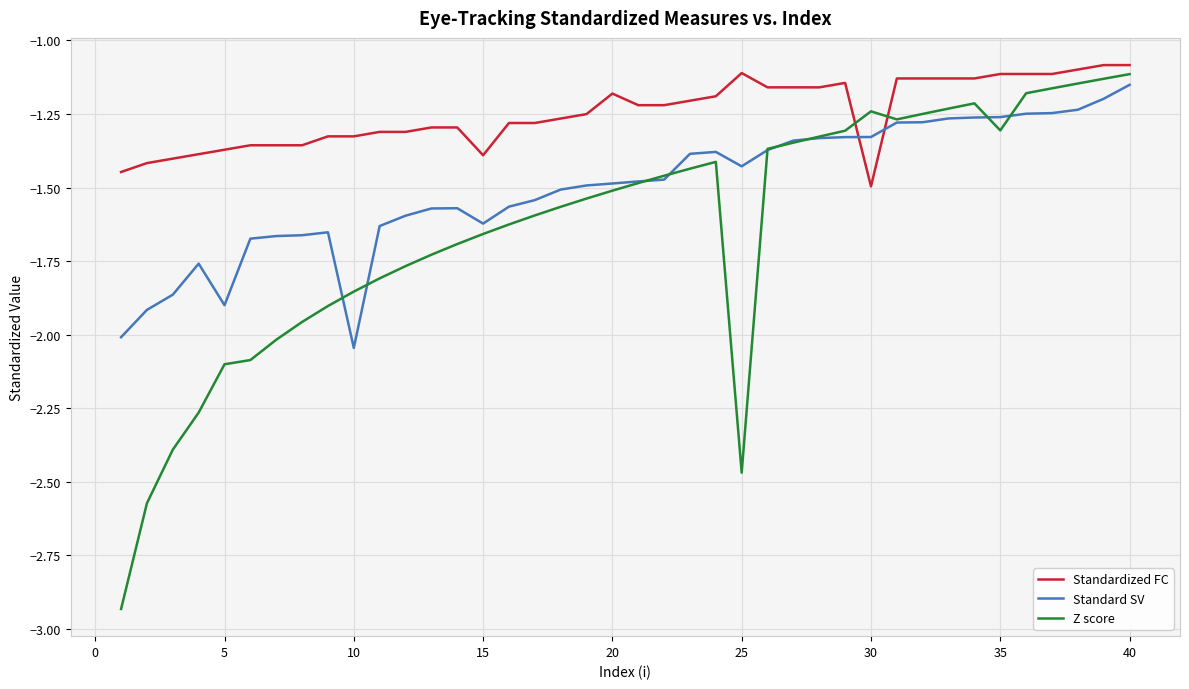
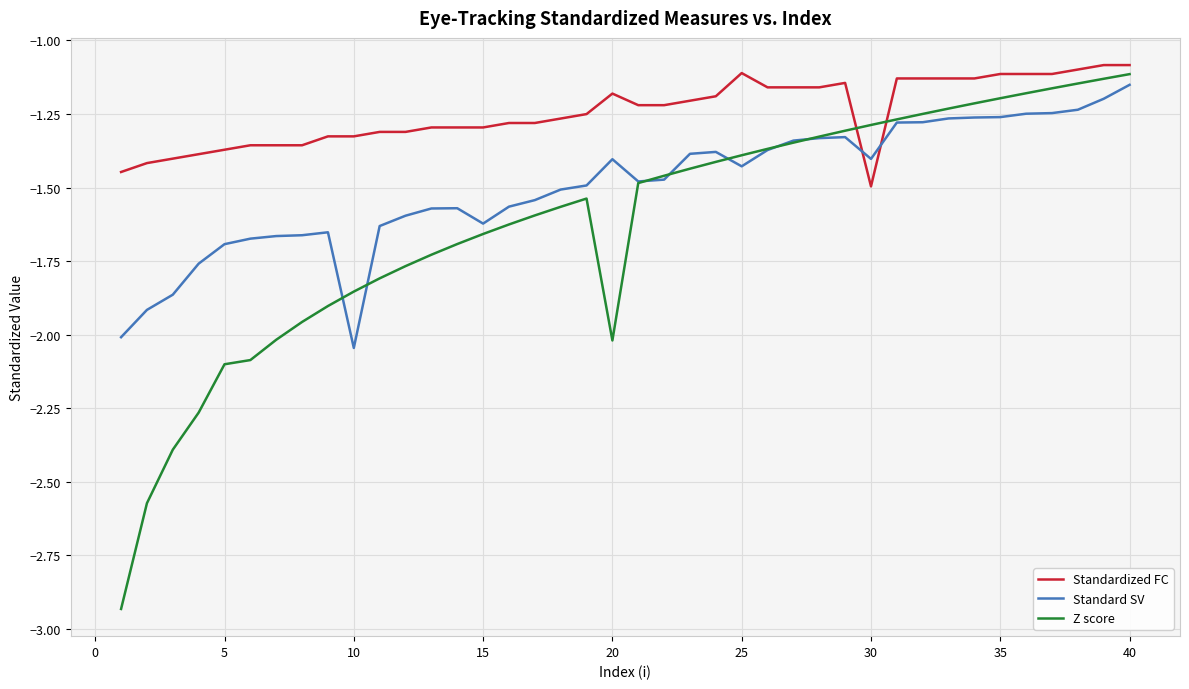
  {
    "Standardized FC": {
      "5": -1.37,
      "10": -1.33,
-     "15": -1.39,
+     "15": -1.30,
      "20": -1.18,
      "25": -1.11,
      "30": -1.50,
      "35": -1.11,
      "40": -1.08
    },
    "Standard SV": {
-     "5": -1.90,
+     "5": -1.69,
      "10": -2.05,
      "15": -1.62,
-     "20": -1.49,
+     "20": -1.40,
      "25": -1.43,
-     "30": -1.33,
+     "30": -1.40,
      "35": -1.26,
      "40": -1.15
    },
    "Z score": {
      "5": -2.10,
      "10": -1.85,
      "15": -1.66,
-     "20": -1.51,
-     "25": -2.47,
-     "30": -1.24,
-     "35": -1.31,
+     "20": -2.02,
+     "25": -1.39,
+     "30": -1.29,
+     "35": -1.20,
      "40": -1.11
    }
  }
